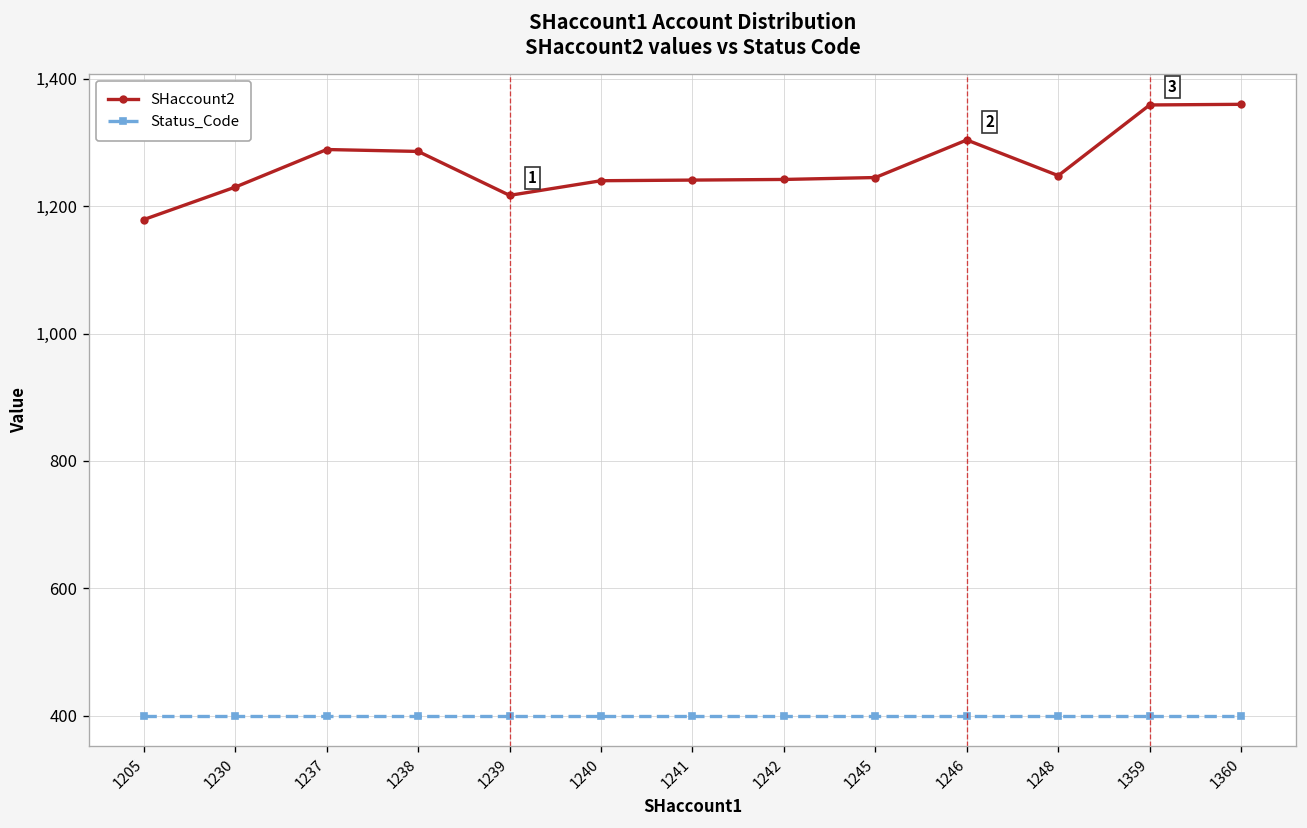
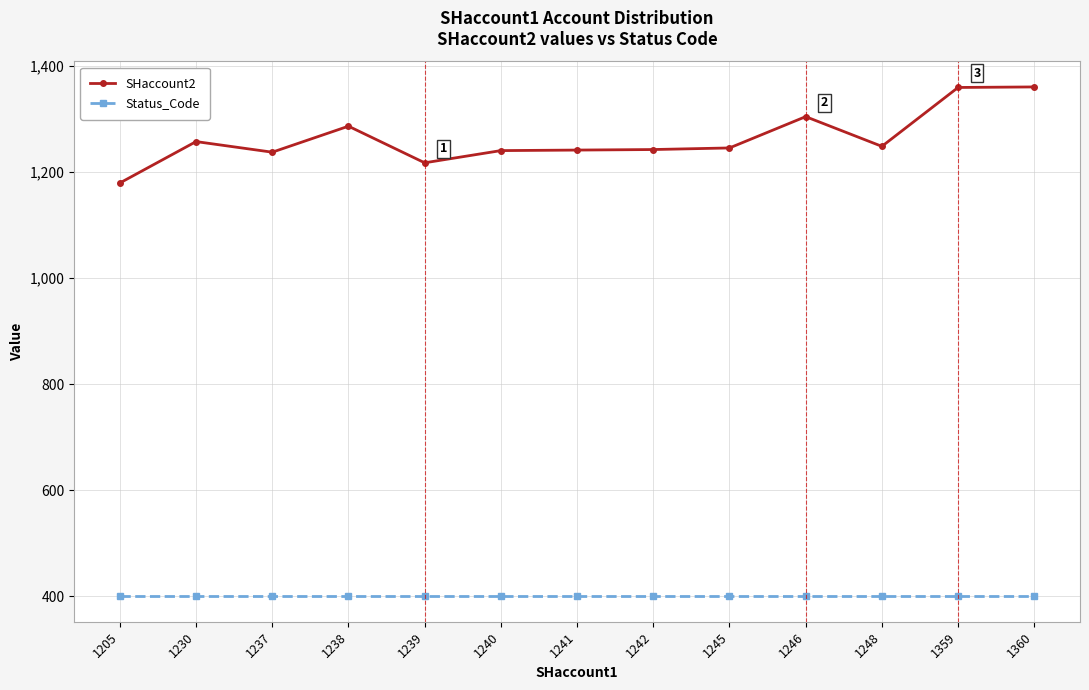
  {
    "SHaccount2": {
      "1205": "1,180",
-     "1230": "1,230",
-     "1237": "1,290",
+     "1230": "1,260",
+     "1237": "1,240",
      "1238": "1,290",
      "1240": "1,240",
      "1241": "1,240",
      "1242": "1,240",
      "1245": "1,250",
      "1248": "1,250",
      "1360": "1,360"
    },
    "Status_Code": {
      "1205": "400",
      "1230": "400",
      "1237": "400",
      "1238": "400",
      "1239": "400",
      "1240": "400",
      "1241": "400",
      "1242": "400",
      "1245": "400",
      "1246": "400",
      "1248": "400",
      "1359": "400",
      "1360": "400"
    }
  }
